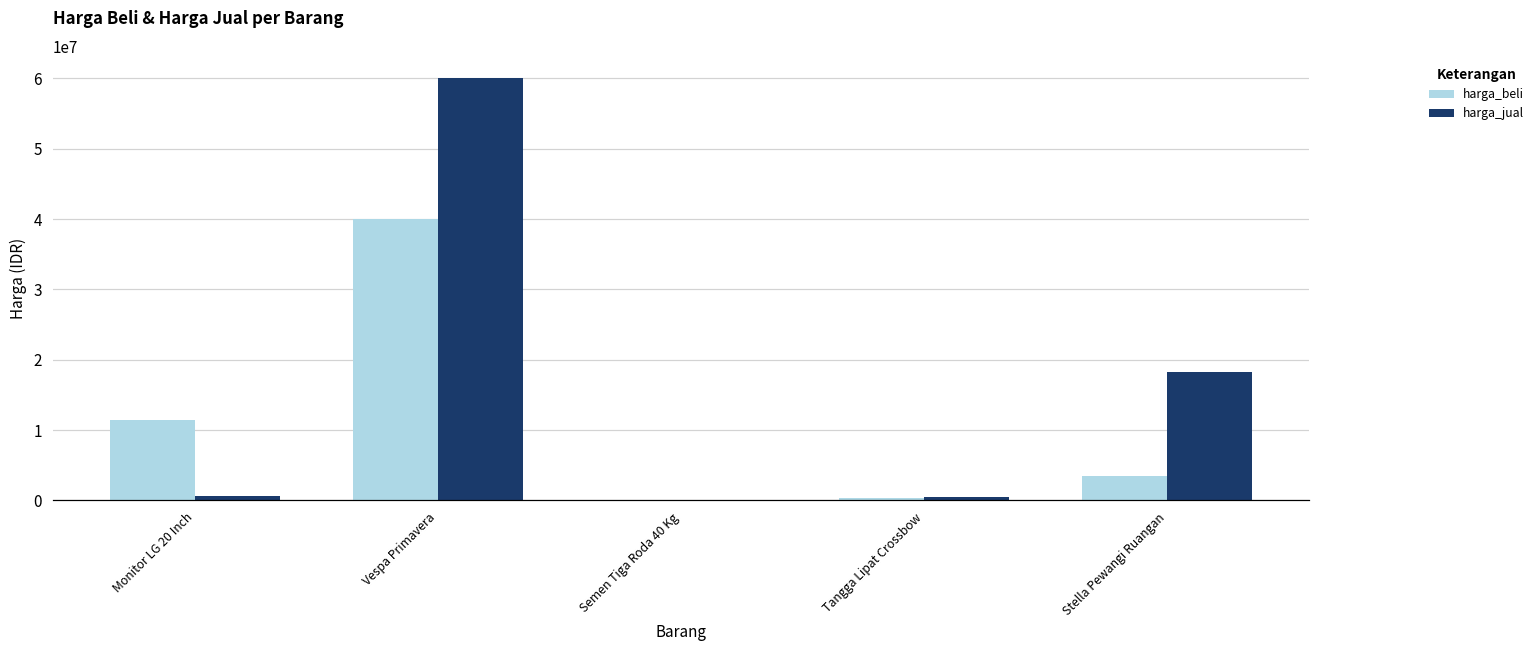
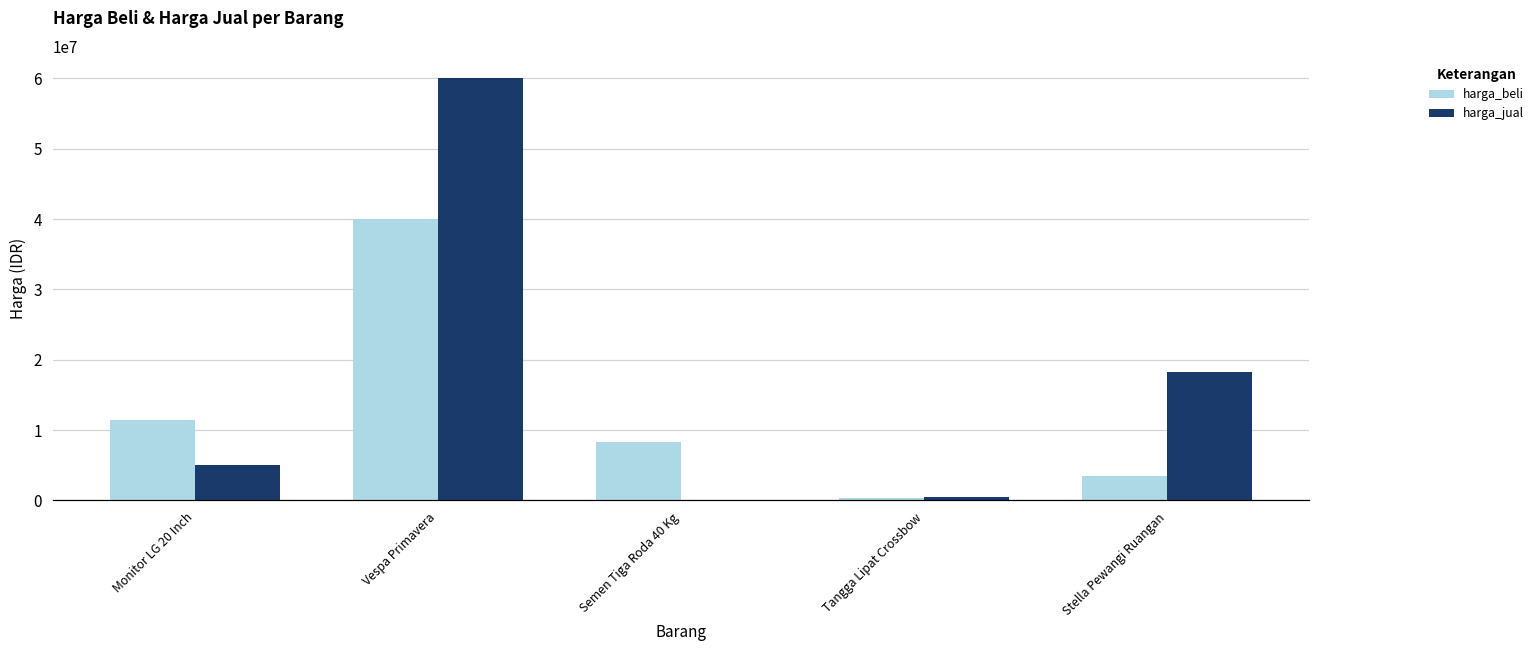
  {
    "harga_beli": {
      "Monitor LG 20 Inch": 11000000,
      "Vespa Primavera": 40000000,
-     "Semen Tiga Roda 40 Kg": 0,
+     "Semen Tiga Roda 40 Kg": 8000000,
      "Tangga Lipat Crossbow": 0,
      "Stella Pewangi Ruangan": 4000000
    },
    "harga_jual": {
-     "Monitor LG 20 Inch": 1000000,
+     "Monitor LG 20 Inch": 5000000,
      "Vespa Primavera": 60000000,
      "Tangga Lipat Crossbow": 1000000,
      "Stella Pewangi Ruangan": 18000000
    }
  }
